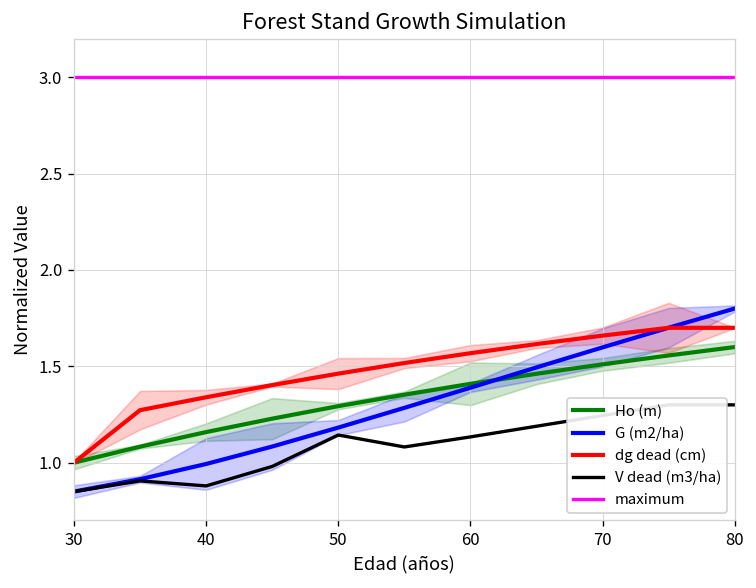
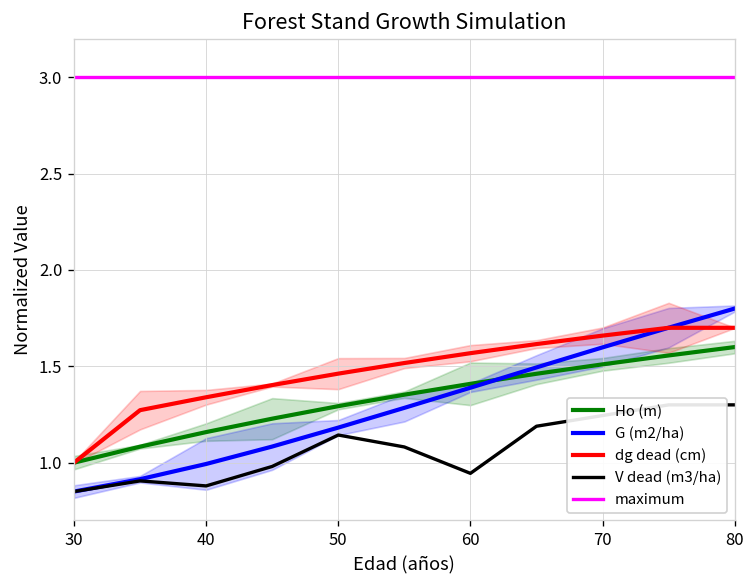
  {
    "V dead (m3/ha)": {
      "40": 0.88,
      "50": 1.14,
-     "60": 1.13,
+     "60": 0.94,
      "80": 1.30
    }
  }
